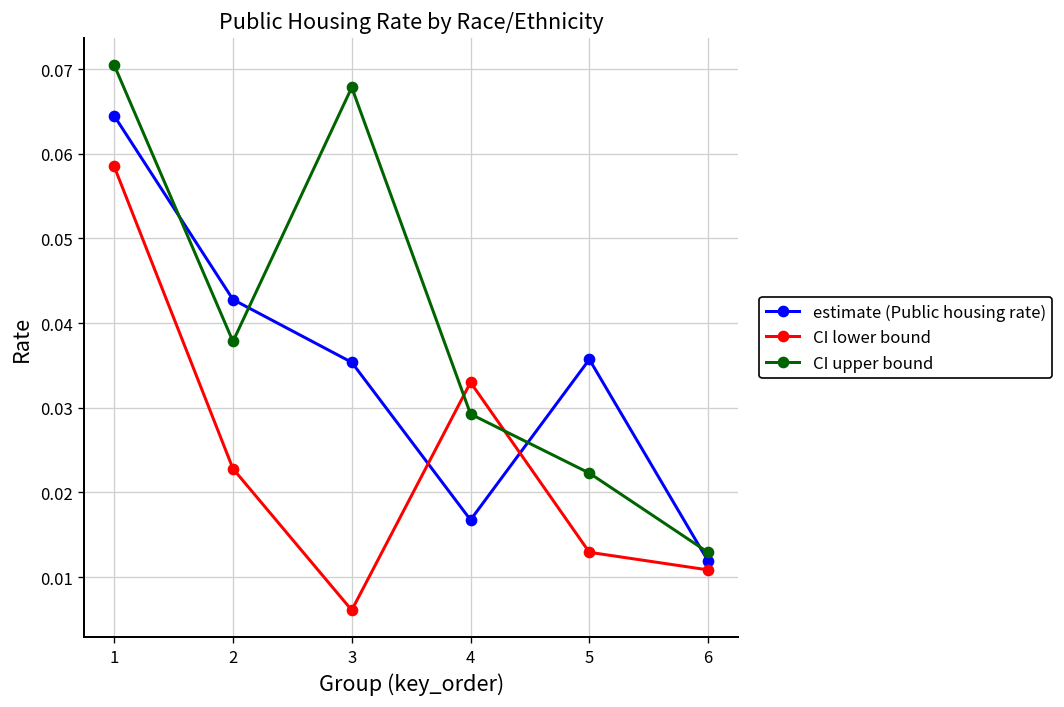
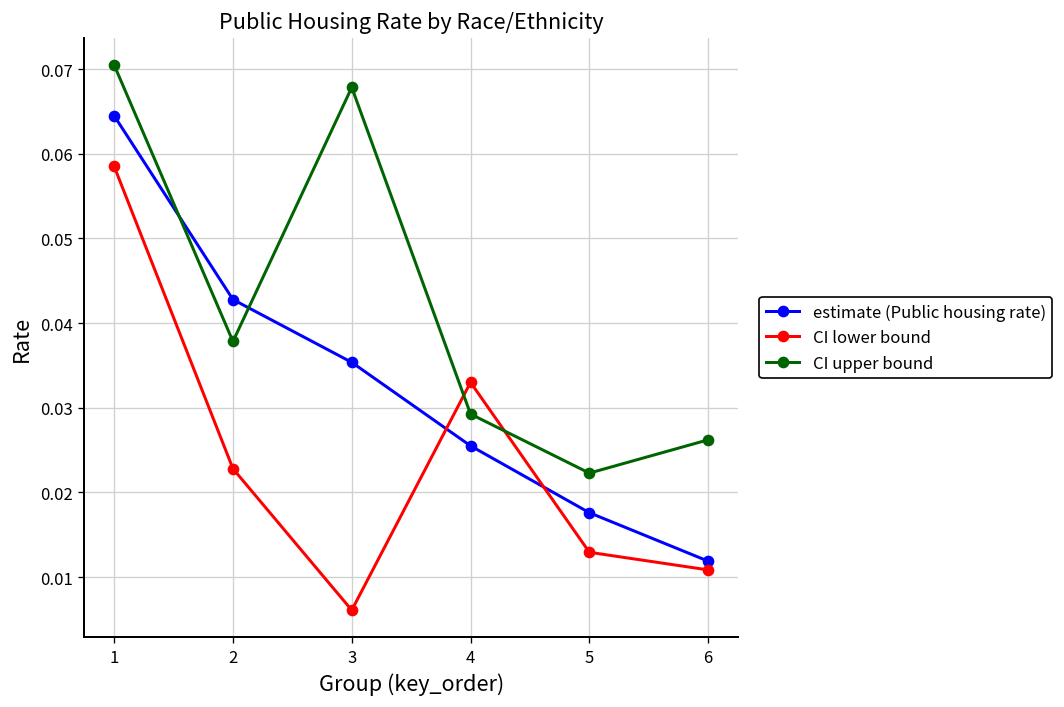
  {
    "estimate (Public housing rate)": {
      "1": 0.064,
      "2": 0.043,
      "3": 0.035,
-     "4": 0.017,
-     "5": 0.036,
+     "4": 0.025,
+     "5": 0.018,
      "6": 0.012
    },
    "CI lower bound": {
      "1": 0.059,
      "2": 0.023,
      "3": 0.006,
      "4": 0.033,
      "5": 0.013,
      "6": 0.011
    },
    "CI upper bound": {
      "1": 0.070,
      "2": 0.038,
      "3": 0.068,
      "4": 0.029,
      "5": 0.022,
-     "6": 0.013
+     "6": 0.026
    }
  }
